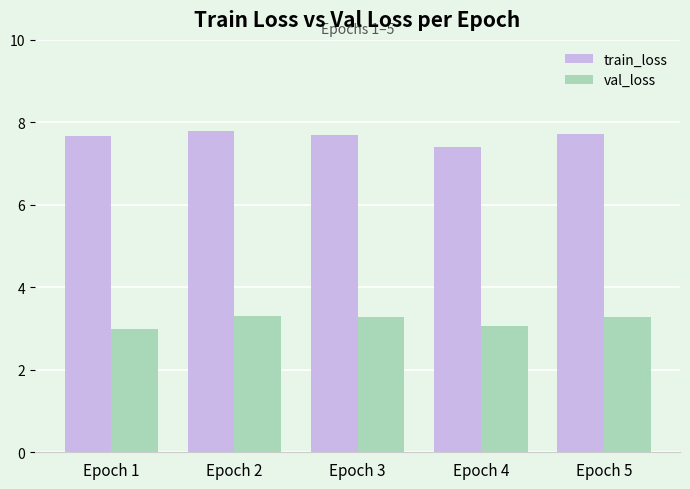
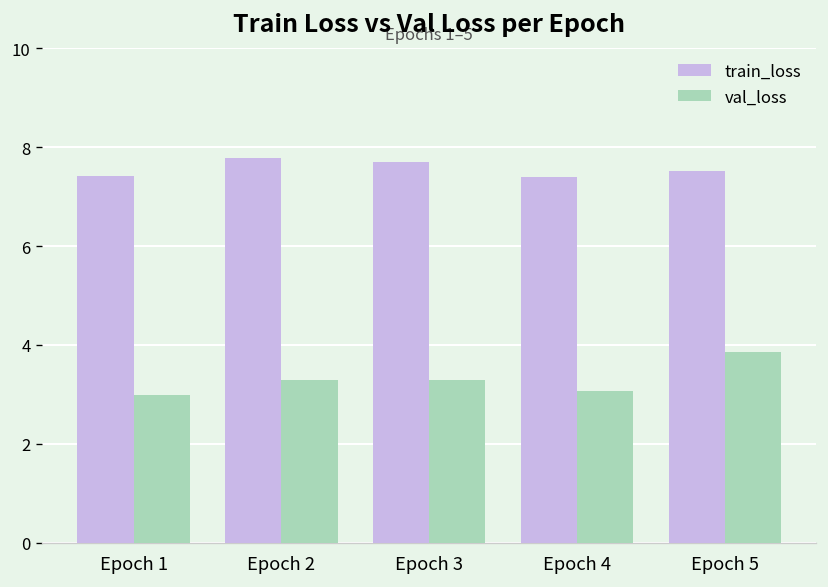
  {
    "train_loss": {
-     "Epoch 1": 7.7,
+     "Epoch 1": 7.4,
      "Epoch 2": 7.8,
      "Epoch 3": 7.7,
      "Epoch 4": 7.4,
-     "Epoch 5": 7.7
+     "Epoch 5": 7.5
    },
    "val_loss": {
      "Epoch 1": 3.0,
      "Epoch 2": 3.3,
      "Epoch 3": 3.3,
      "Epoch 4": 3.1,
-     "Epoch 5": 3.3
+     "Epoch 5": 3.9
    }
  }
